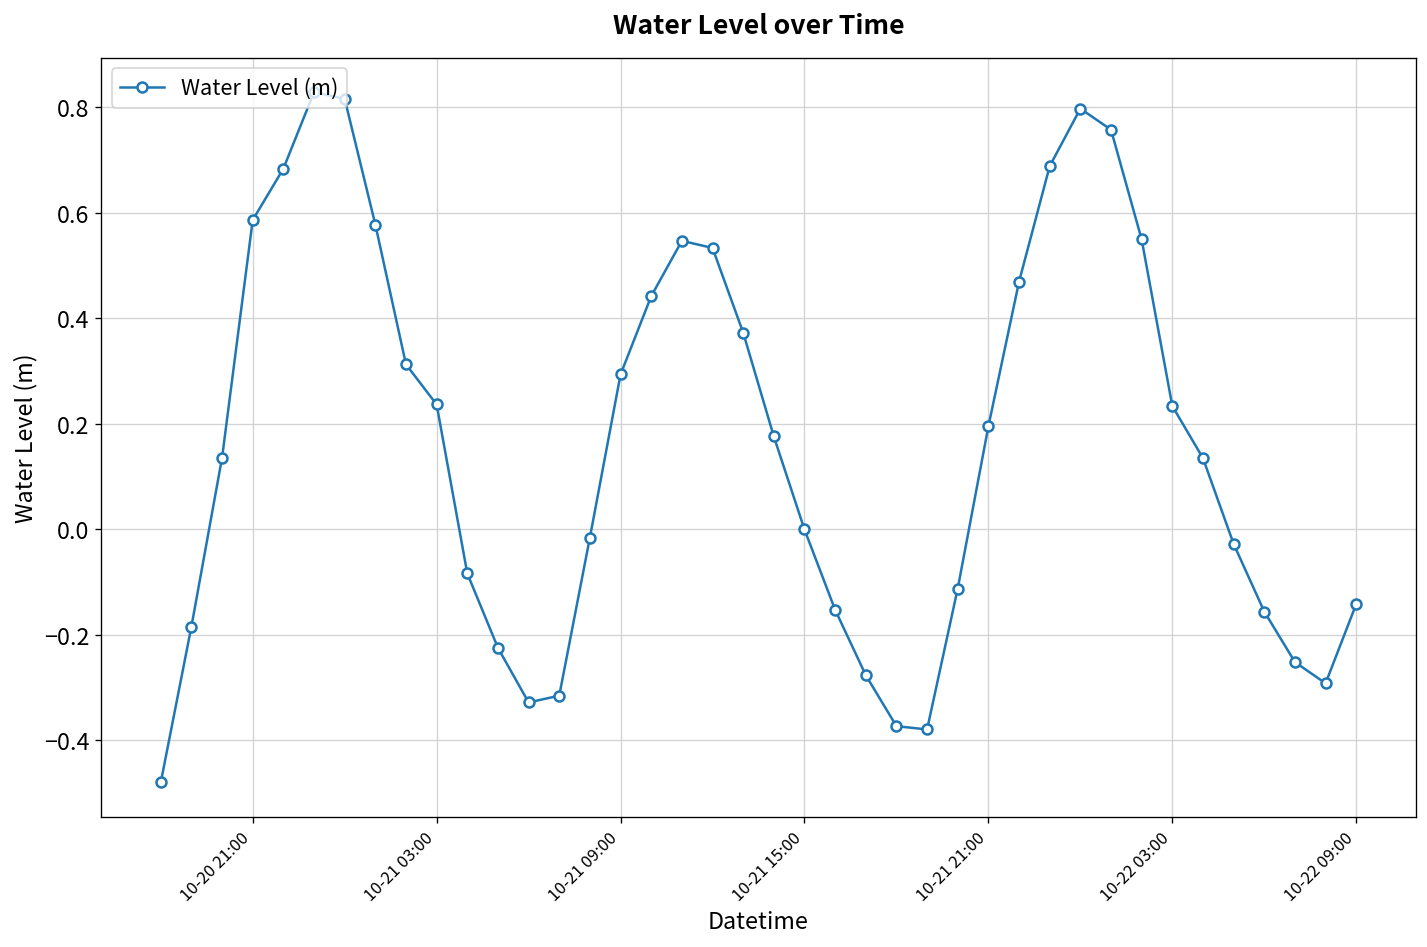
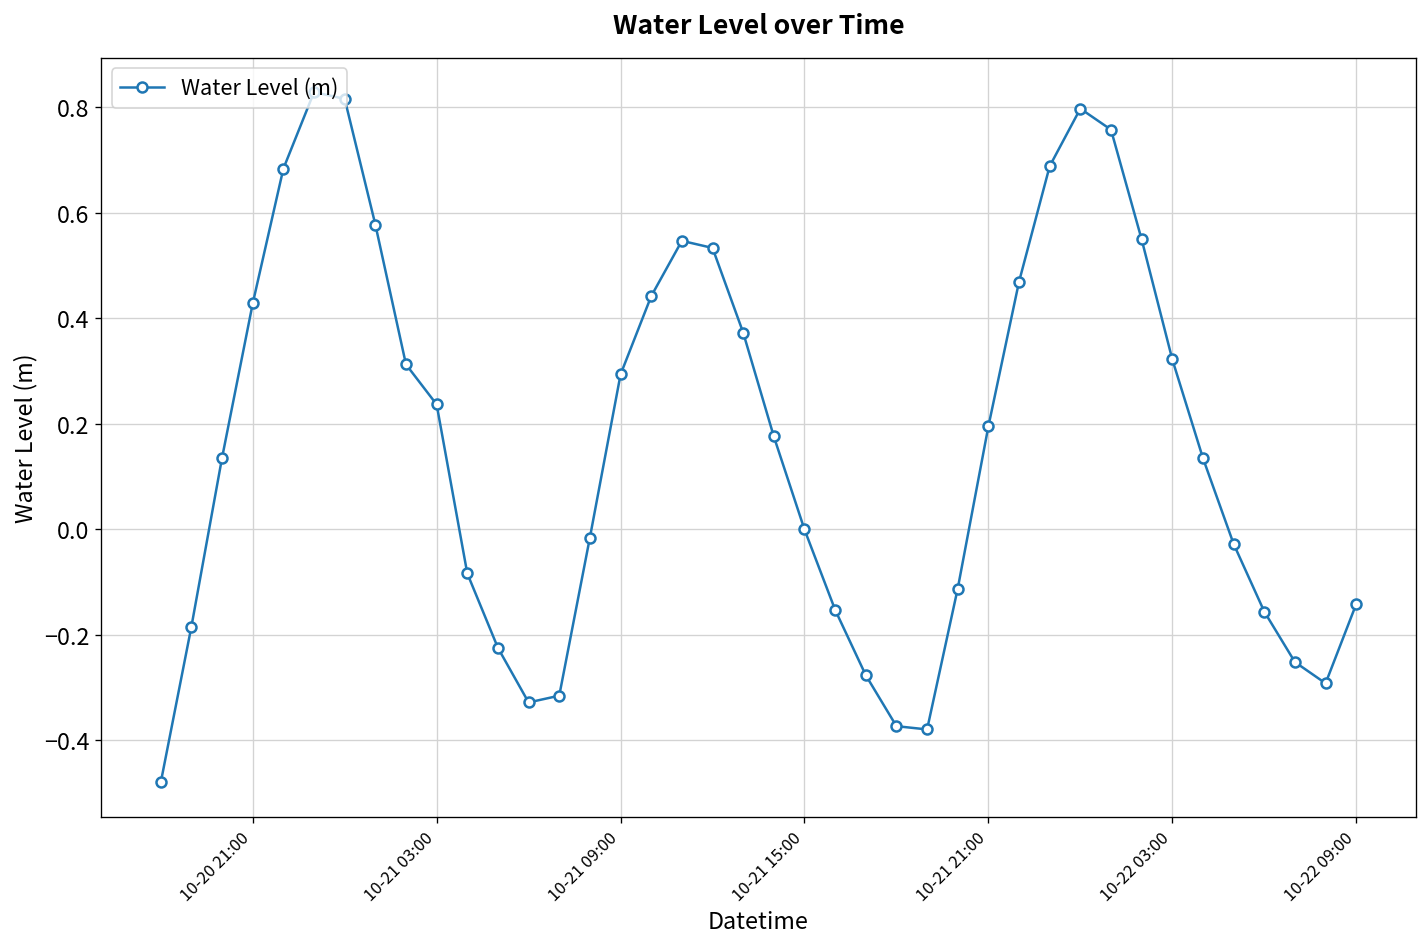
  {
-   "10-20 21:00": 0.59,
+   "10-20 21:00": 0.43,
    "10-21 03:00": 0.24,
    "10-21 09:00": 0.29,
    "10-21 15:00": 0.00,
    "10-21 21:00": 0.20,
-   "10-22 03:00": 0.23,
+   "10-22 03:00": 0.32,
    "10-22 09:00": -0.14
  }
